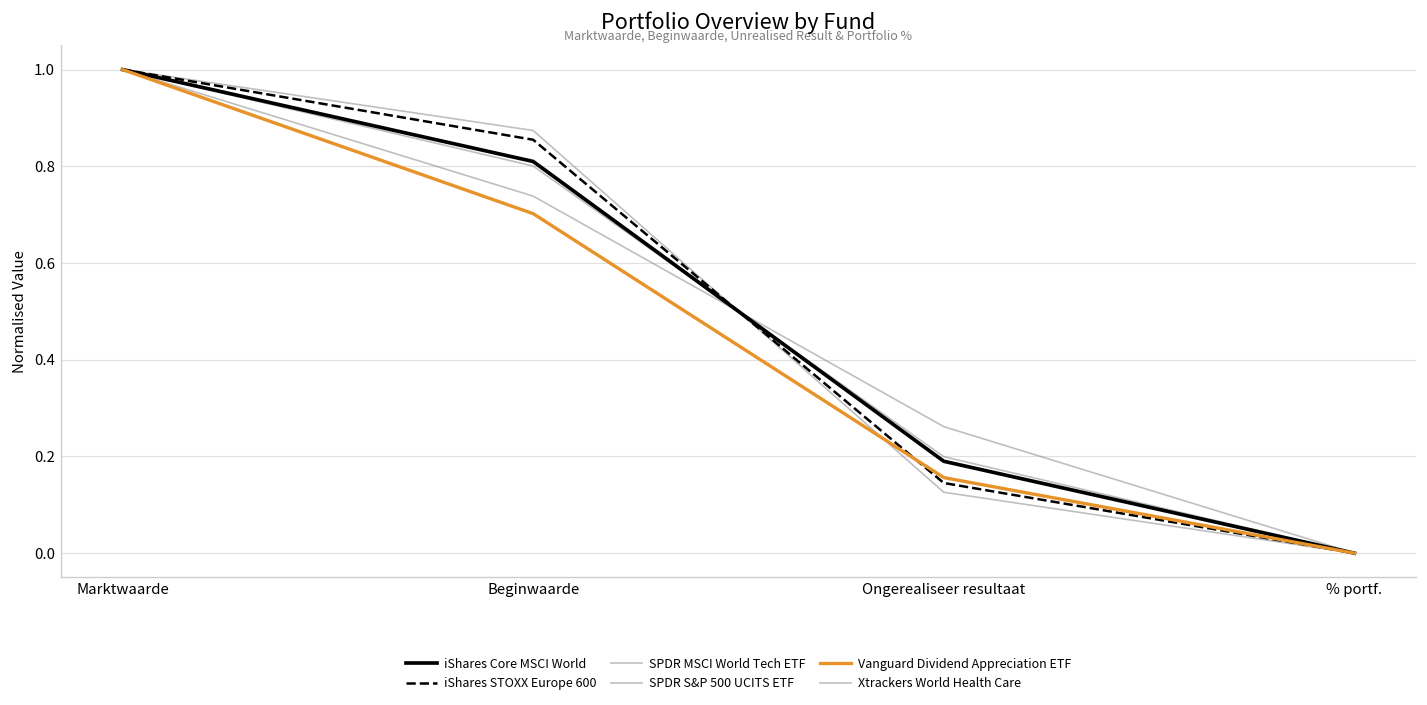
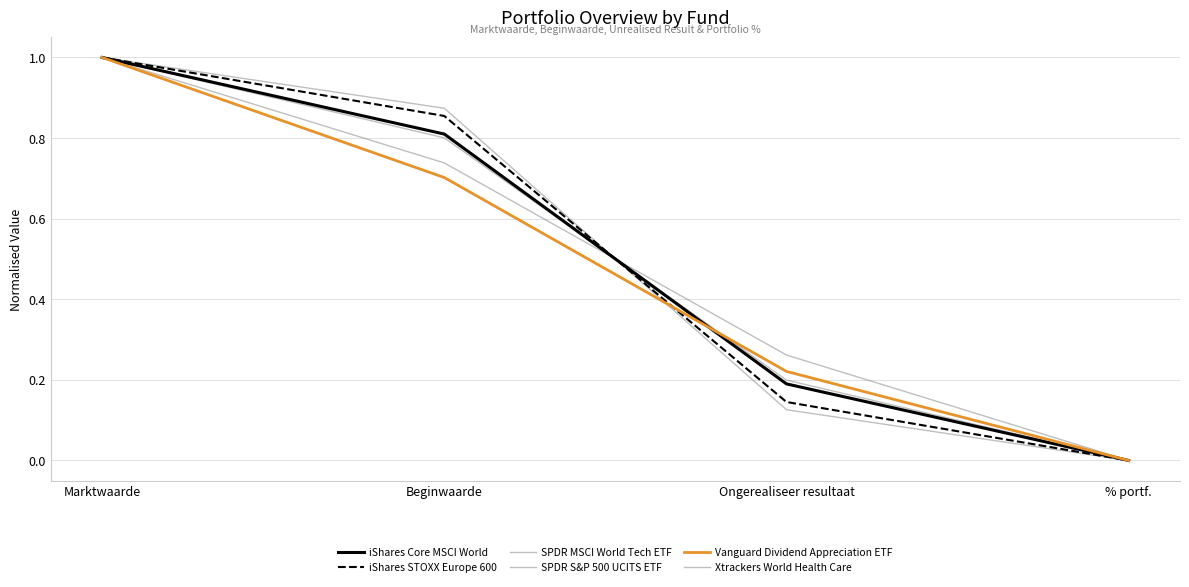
  {
    "Vanguard Dividend Appreciation ETF": {
      "Beginwaarde": 0.70,
-     "Ongerealiseer resultaat": 0.16
+     "Ongerealiseer resultaat": 0.22
    }
  }
